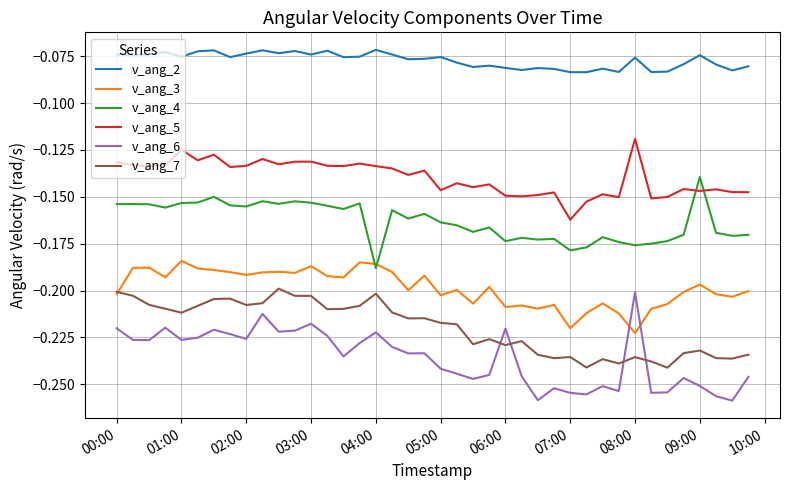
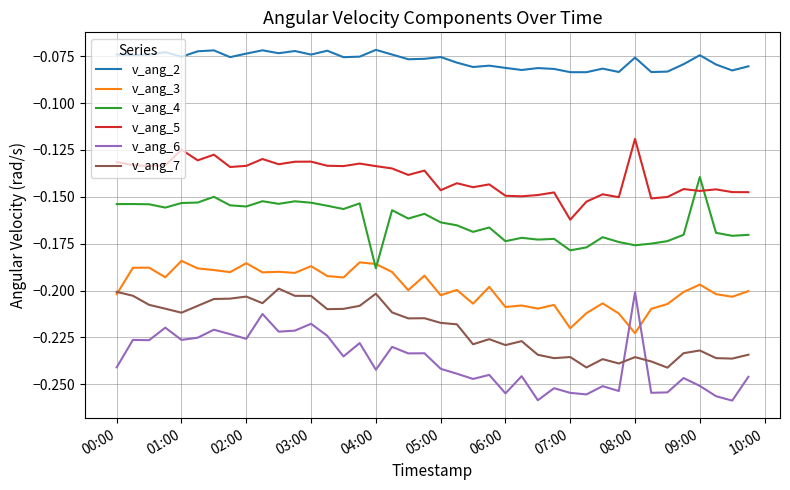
  {
    "v_ang_2": {
      "02:00": -0.074,
      "03:00": -0.074,
      "04:00": -0.072,
      "05:00": -0.075,
      "06:00": -0.081,
      "07:00": -0.084,
      "08:00": -0.076,
      "09:00": -0.074
    },
    "v_ang_3": {
      "01:00": -0.184,
-     "02:00": -0.192,
+     "02:00": -0.185,
      "03:00": -0.187,
      "04:00": -0.186,
      "05:00": -0.202,
      "06:00": -0.209,
      "07:00": -0.220,
      "08:00": -0.223,
      "09:00": -0.197
    },
    "v_ang_4": {
      "00:00": -0.154,
      "01:00": -0.153,
      "02:00": -0.155,
      "03:00": -0.153,
      "04:00": -0.188,
      "05:00": -0.164,
      "06:00": -0.174,
      "07:00": -0.179,
      "08:00": -0.176,
      "09:00": -0.139
    },
    "v_ang_5": {
      "02:00": -0.133,
      "03:00": -0.131,
      "04:00": -0.134,
      "05:00": -0.146,
      "06:00": -0.149,
      "07:00": -0.162,
      "08:00": -0.119,
      "09:00": -0.147
    },
    "v_ang_6": {
-     "00:00": -0.220,
+     "00:00": -0.241,
      "01:00": -0.226,
      "02:00": -0.226,
      "03:00": -0.218,
-     "04:00": -0.222,
+     "04:00": -0.242,
      "05:00": -0.242,
-     "06:00": -0.220,
+     "06:00": -0.255,
      "07:00": -0.255,
      "08:00": -0.201,
      "09:00": -0.251
    },
    "v_ang_7": {
      "01:00": -0.212,
-     "02:00": -0.208,
+     "02:00": -0.203,
      "03:00": -0.203,
      "04:00": -0.202,
      "05:00": -0.217,
      "06:00": -0.229,
      "07:00": -0.235,
      "08:00": -0.235,
      "09:00": -0.232
    }
  }
